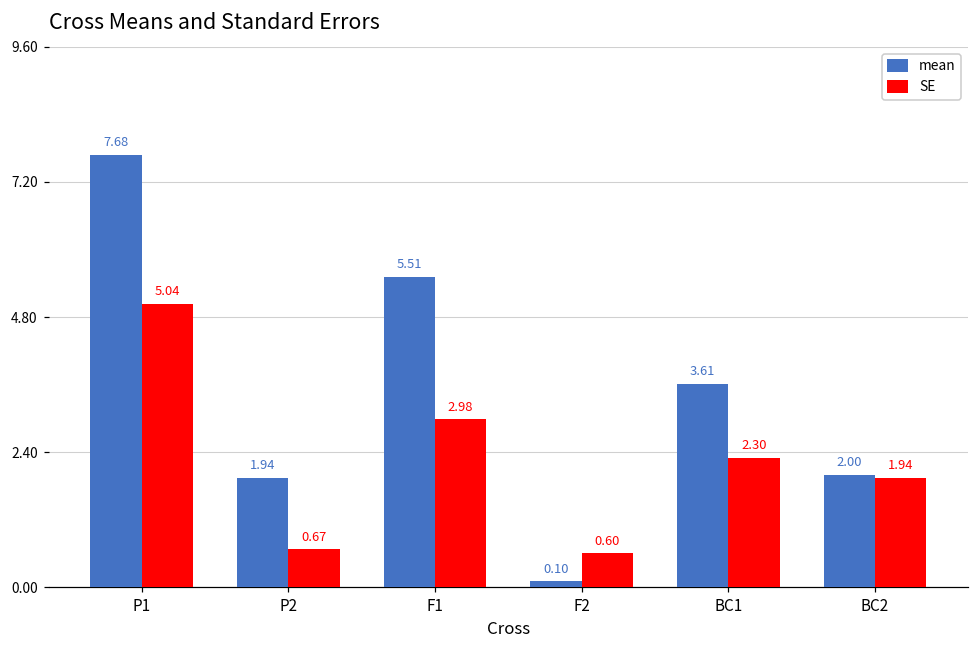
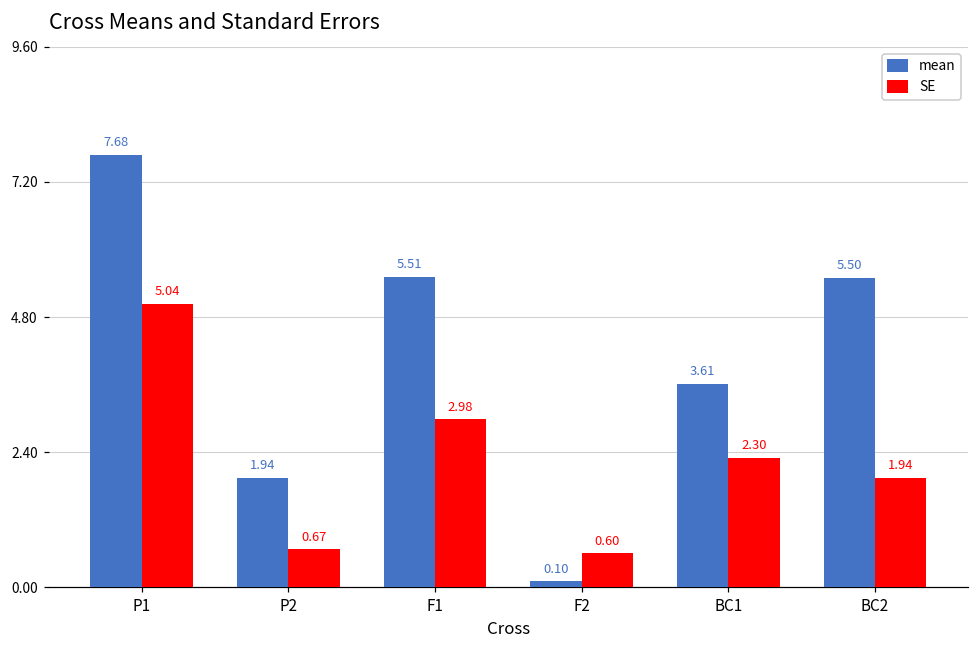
  {
    "mean": {
      "P1": 7.68,
      "P2": 1.94,
      "F1": 5.51,
      "F2": 0.10,
      "BC1": 3.61,
-     "BC2": 2.00
+     "BC2": 5.50
    },
    "SE": {
      "P1": 5.04,
      "P2": 0.67,
      "F1": 2.98,
      "F2": 0.60,
      "BC1": 2.30,
      "BC2": 1.94
    }
  }
